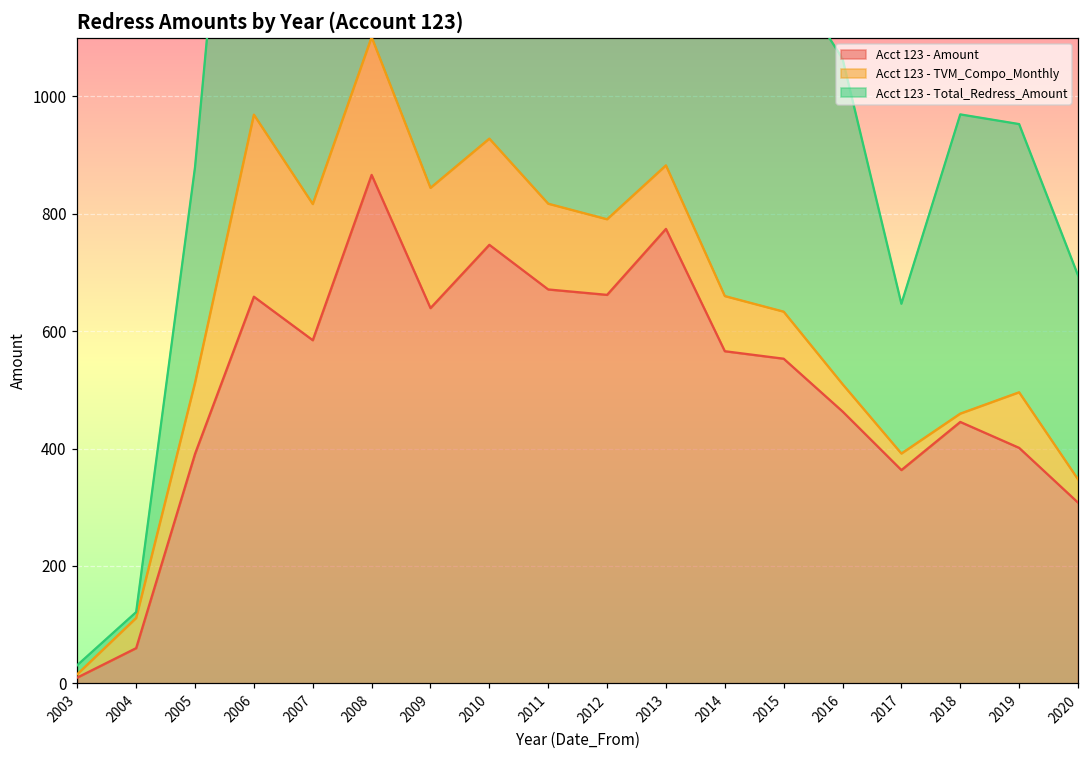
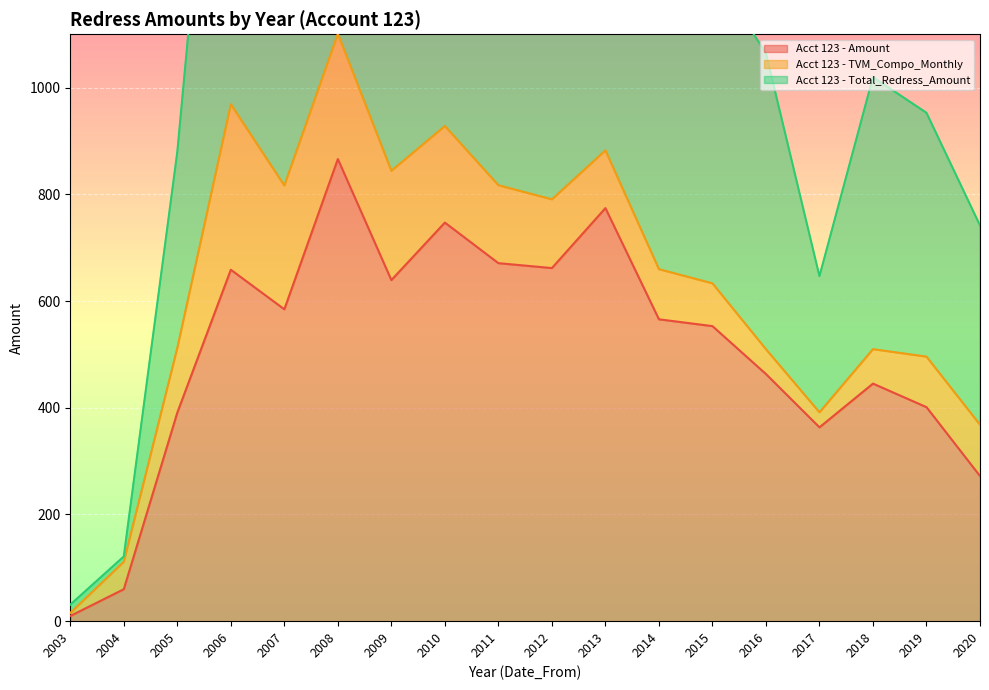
  {
    "Acct 123 - Amount": {
      "2003": 10,
      "2004": 60,
      "2005": 390,
      "2006": 660,
      "2007": 580,
      "2008": 870,
      "2009": 640,
      "2010": 750,
      "2011": 670,
      "2012": 660,
      "2013": 770,
      "2014": 570,
      "2015": 550,
      "2016": 460,
      "2017": 360,
      "2018": 450,
      "2019": 400,
-     "2020": 310
+     "2020": 270
    },
    "Acct 123 - TVM_Compo_Monthly": {
      "2003": 10,
      "2004": 50,
      "2005": 120,
      "2006": 310,
      "2007": 230,
      "2008": 230,
      "2009": 200,
      "2010": 180,
      "2011": 150,
      "2012": 130,
      "2013": 110,
      "2014": 90,
      "2015": 80,
      "2016": 50,
      "2017": 30,
-     "2018": 10,
+     "2018": 60,
      "2019": 90,
-     "2020": 40
+     "2020": 100
    },
    "Acct 123 - Total_Redress_Amount": {
      "2003": 20,
      "2004": 10,
      "2005": 370,
      "2017": 260,
      "2019": 460,
-     "2020": 350
+     "2020": 370
    }
  }
